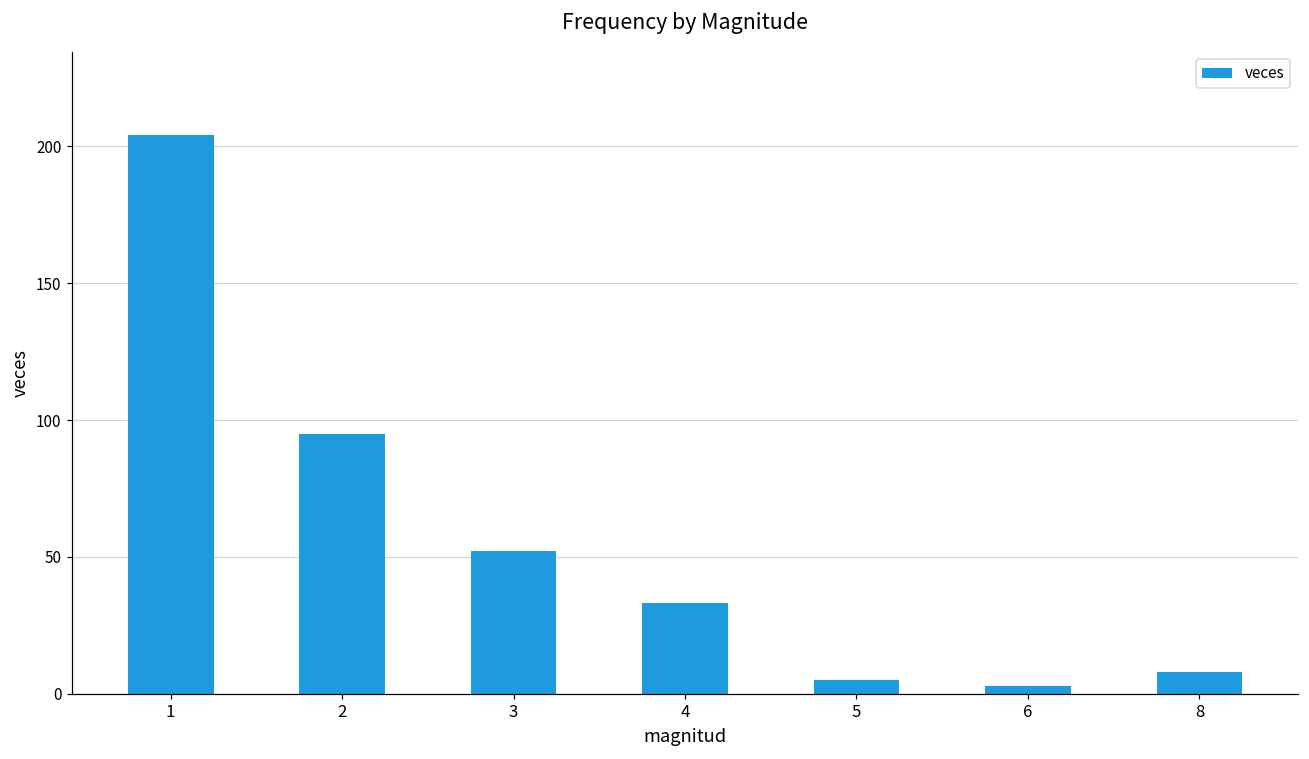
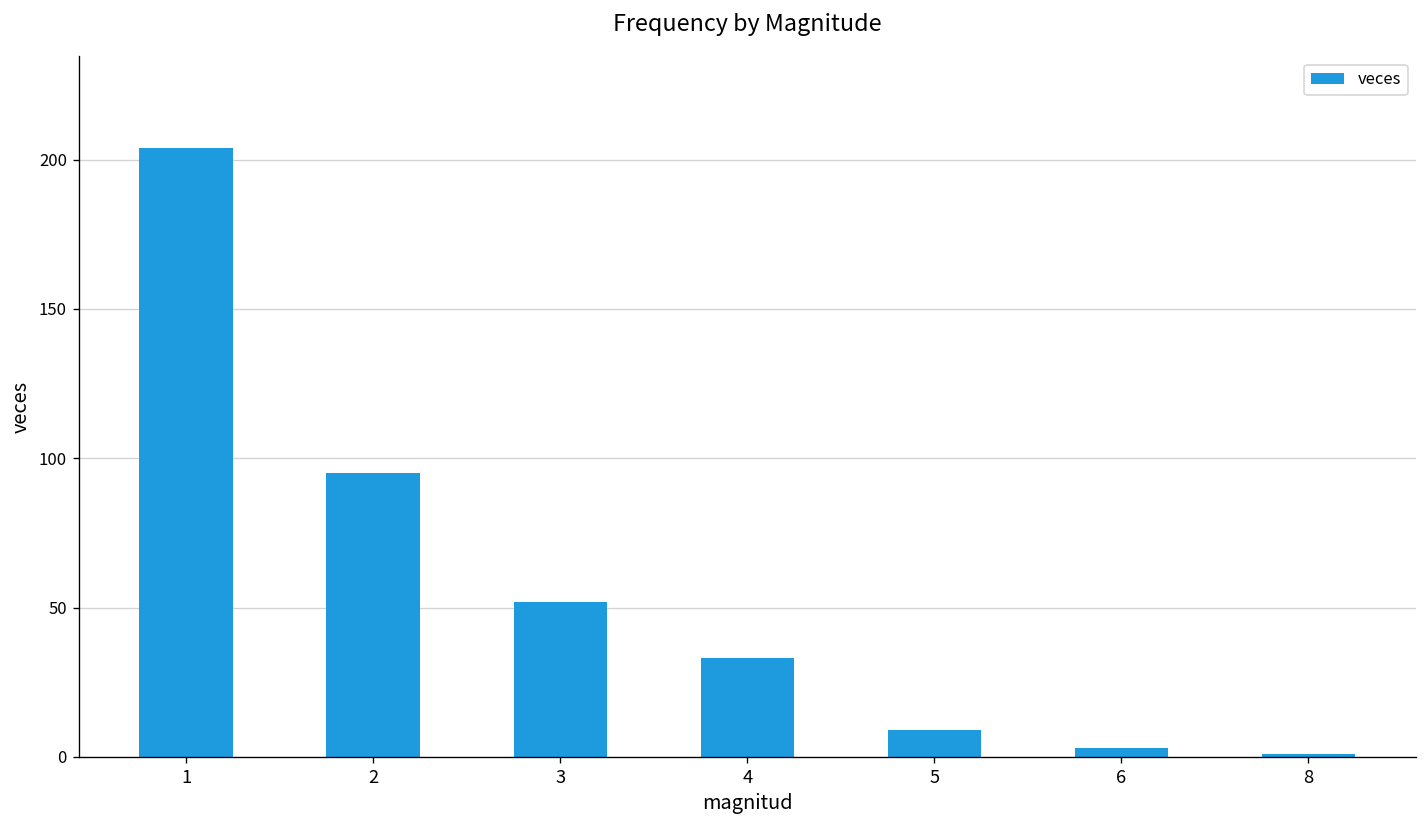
  {
    "1": 204,
    "2": 95,
    "3": 52,
    "4": 33,
-   "5": 5,
+   "5": 9,
    "6": 3,
-   "8": 8
+   "8": 1
  }
